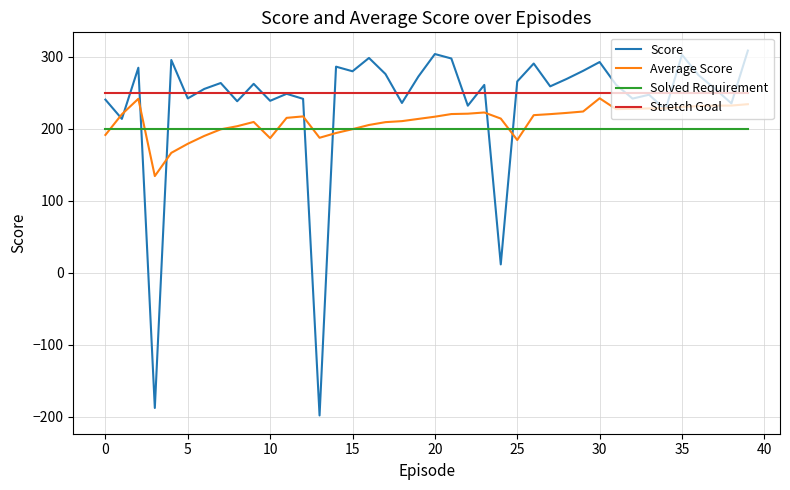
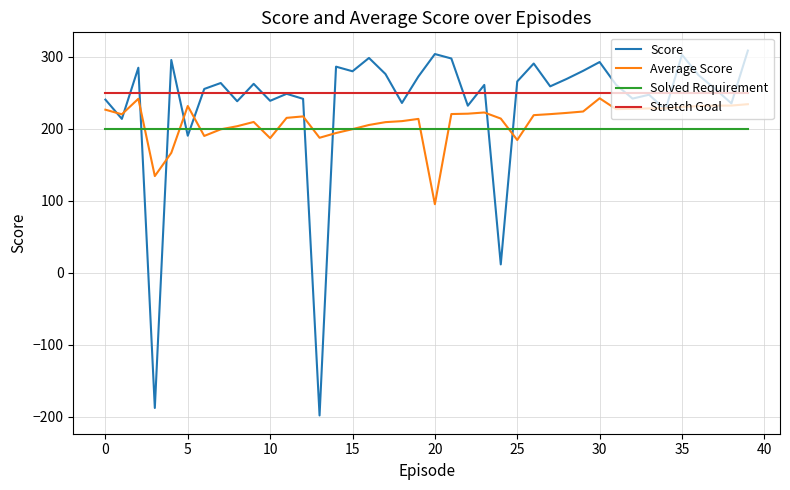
  {
    "Score": {
      "0": 240,
-     "5": 240,
+     "5": 190,
      "10": 240,
      "15": 280,
      "20": 300,
      "25": 270,
      "30": 290
    },
    "Average Score": {
-     "0": 190,
-     "5": 180,
+     "0": 230,
+     "5": 230,
      "10": 190,
-     "20": 220,
+     "20": 100,
      "25": 180,
      "30": 240
    },
    "Solved Requirement": {
      "0": 200,
      "5": 200,
      "10": 200,
      "20": 200,
      "25": 200,
      "30": 200,
      "35": 200
    },
    "Stretch Goal": {
      "0": 250,
      "5": 250,
      "10": 250,
      "15": 250,
      "20": 250,
      "25": 250,
      "30": 250
    }
  }
